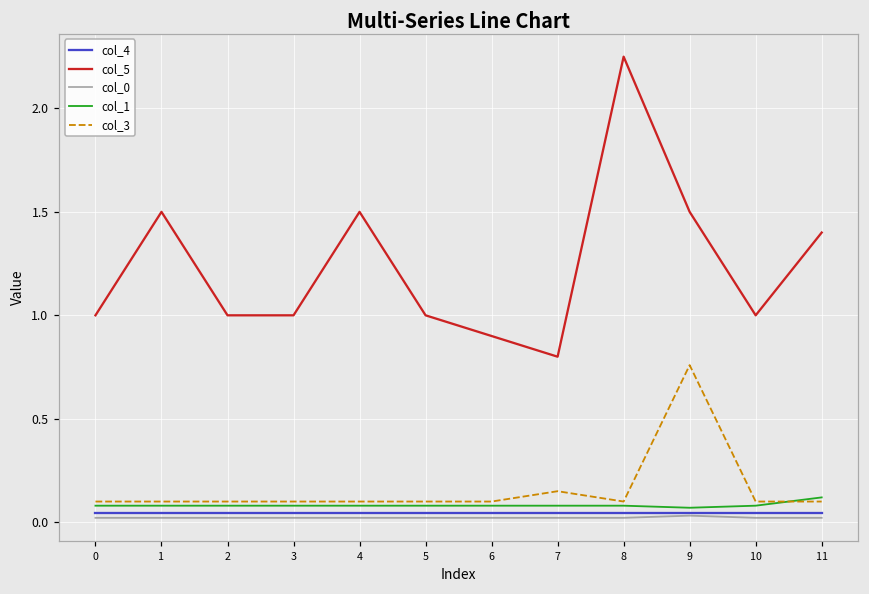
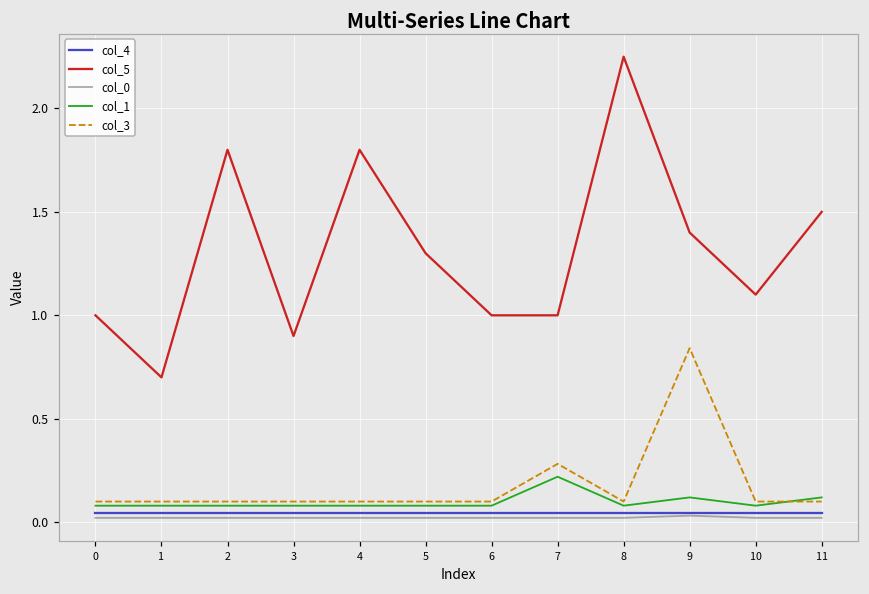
  {
    "col_4": {
      "0": 0.05,
      "1": 0.05,
      "2": 0.05,
      "3": 0.05,
      "4": 0.05,
      "5": 0.05,
      "6": 0.05,
      "7": 0.05,
      "8": 0.05,
      "9": 0.05,
      "10": 0.05,
      "11": 0.05
    },
    "col_5": {
      "0": 1.0,
-     "1": 1.5,
-     "2": 1.0,
-     "3": 1.0,
-     "4": 1.5,
-     "5": 1.0,
-     "6": 0.9,
-     "7": 0.8,
+     "1": 0.7,
+     "2": 1.8,
+     "3": 0.9,
+     "4": 1.8,
+     "5": 1.3,
+     "6": 1.0,
+     "7": 1.0,
      "8": 2.25,
-     "9": 1.5,
-     "10": 1.0,
-     "11": 1.4
+     "9": 1.4,
+     "10": 1.1,
+     "11": 1.5
    },
    "col_0": {
      "0": 0.02,
      "1": 0.02,
      "2": 0.02,
      "3": 0.02,
      "4": 0.02,
      "5": 0.02,
      "6": 0.02,
      "7": 0.02,
      "8": 0.02,
      "9": 0.03,
      "10": 0.02,
      "11": 0.02
    },
    "col_1": {
      "0": 0.08,
      "1": 0.08,
      "2": 0.08,
      "3": 0.08,
      "4": 0.08,
      "5": 0.08,
      "6": 0.08,
-     "7": 0.08,
+     "7": 0.22,
      "8": 0.08,
-     "9": 0.07,
+     "9": 0.12,
      "10": 0.08,
      "11": 0.12
    },
    "col_3": {
      "0": 0.10,
      "1": 0.10,
      "2": 0.10,
      "3": 0.10,
      "4": 0.10,
      "5": 0.10,
      "6": 0.10,
-     "7": 0.15,
+     "7": 0.28,
      "8": 0.10,
-     "9": 0.76,
+     "9": 0.84,
      "10": 0.10,
      "11": 0.10
    }
  }
